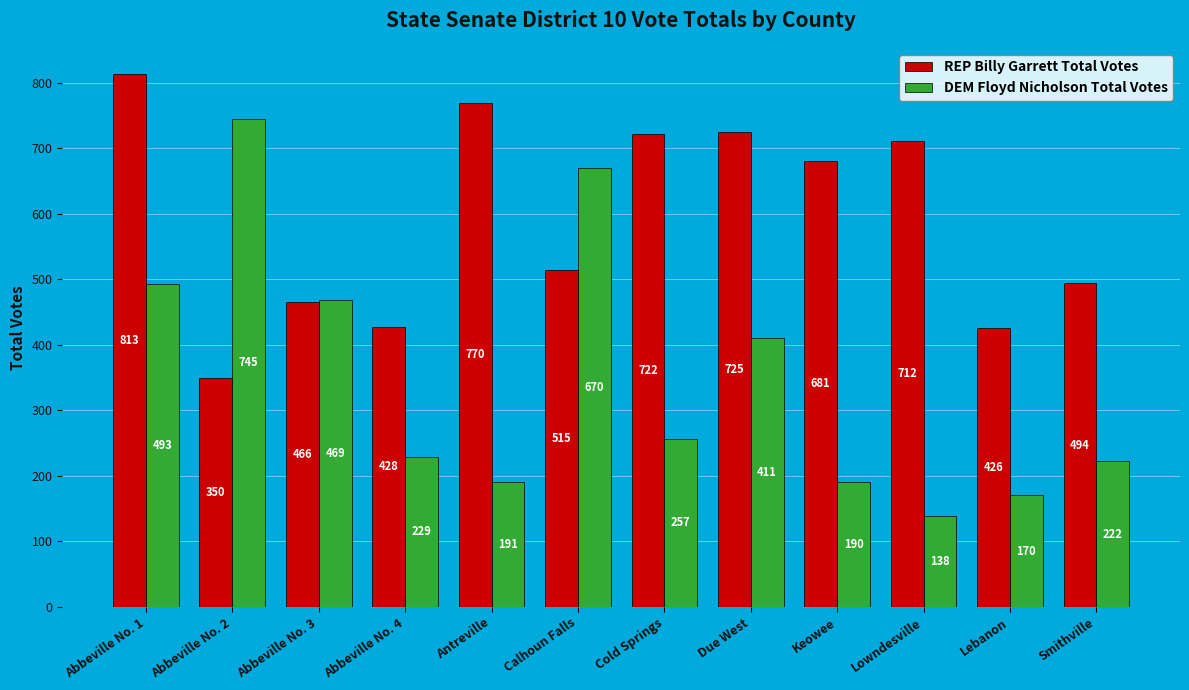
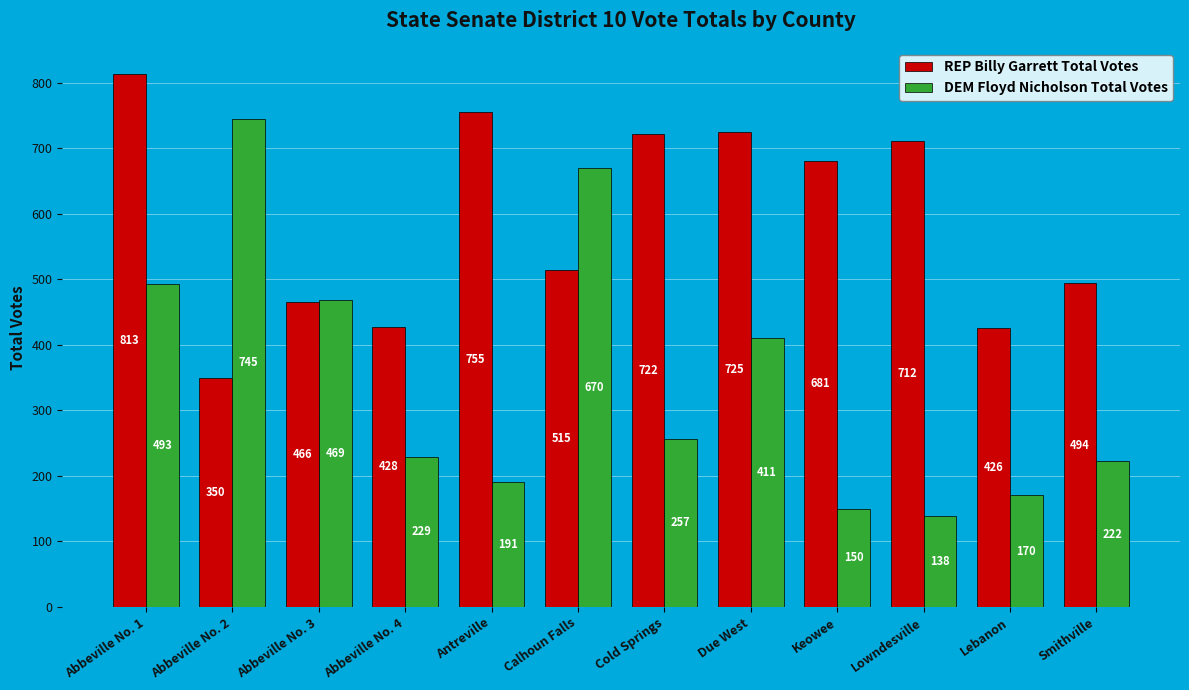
  {
    "REP Billy Garrett Total Votes": {
      "Abbeville No. 1": 813,
      "Abbeville No. 2": 350,
      "Abbeville No. 3": 466,
      "Abbeville No. 4": 428,
-     "Antreville": 770,
+     "Antreville": 755,
      "Calhoun Falls": 515,
      "Cold Springs": 722,
      "Due West": 725,
      "Keowee": 681,
      "Lowndesville": 712,
      "Lebanon": 426,
      "Smithville": 494
    },
    "DEM Floyd Nicholson Total Votes": {
      "Abbeville No. 1": 493,
      "Abbeville No. 2": 745,
      "Abbeville No. 3": 469,
      "Abbeville No. 4": 229,
      "Antreville": 191,
      "Calhoun Falls": 670,
      "Cold Springs": 257,
      "Due West": 411,
-     "Keowee": 190,
+     "Keowee": 150,
      "Lowndesville": 138,
      "Lebanon": 170,
      "Smithville": 222
    }
  }
